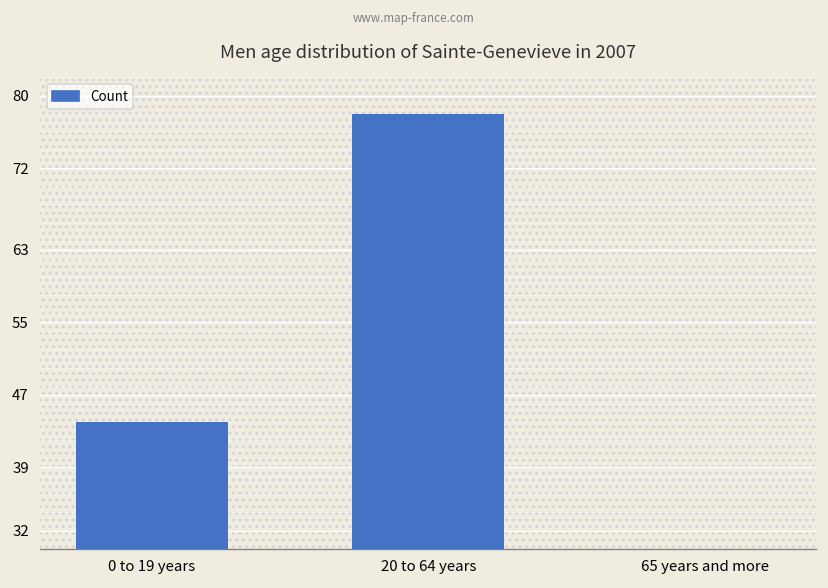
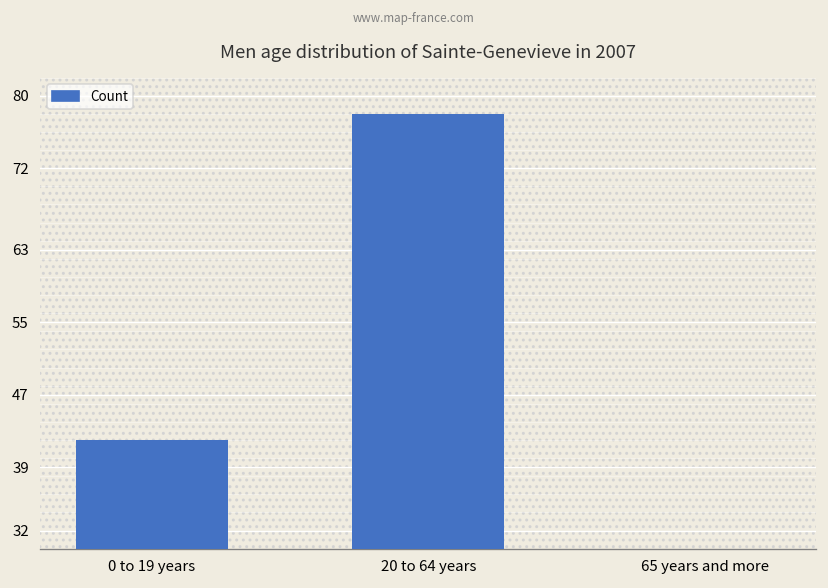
  {
-   "0 to 19 years": 44,
+   "0 to 19 years": 42,
    "20 to 64 years": 78
  }
